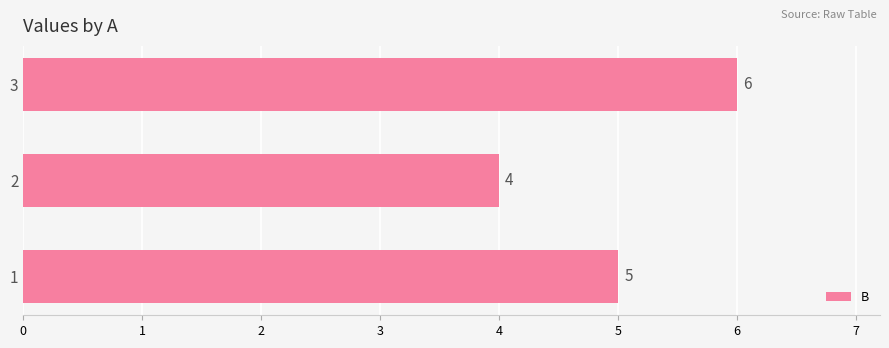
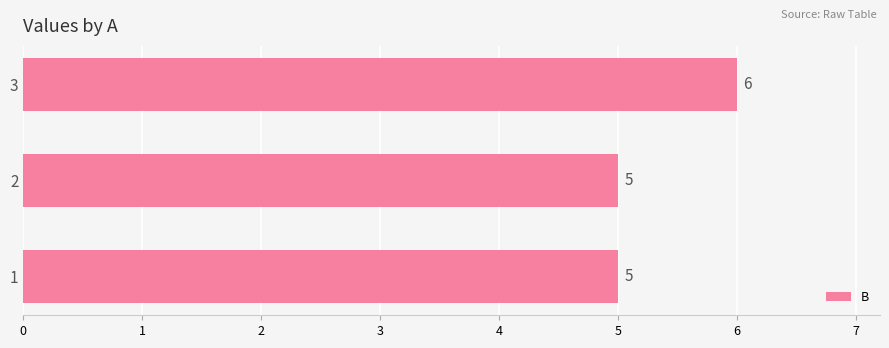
  {
    "3": 6,
-   "2": 4,
+   "2": 5,
    "1": 5
  }
